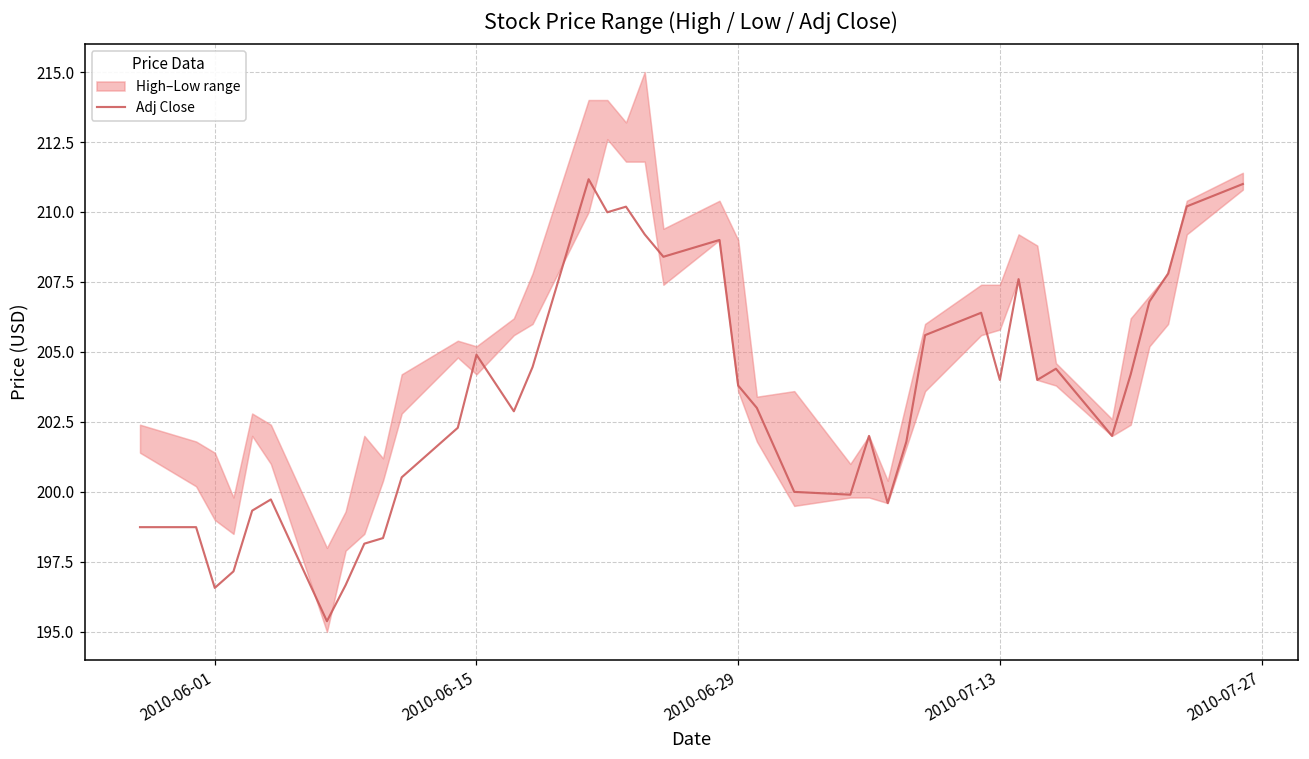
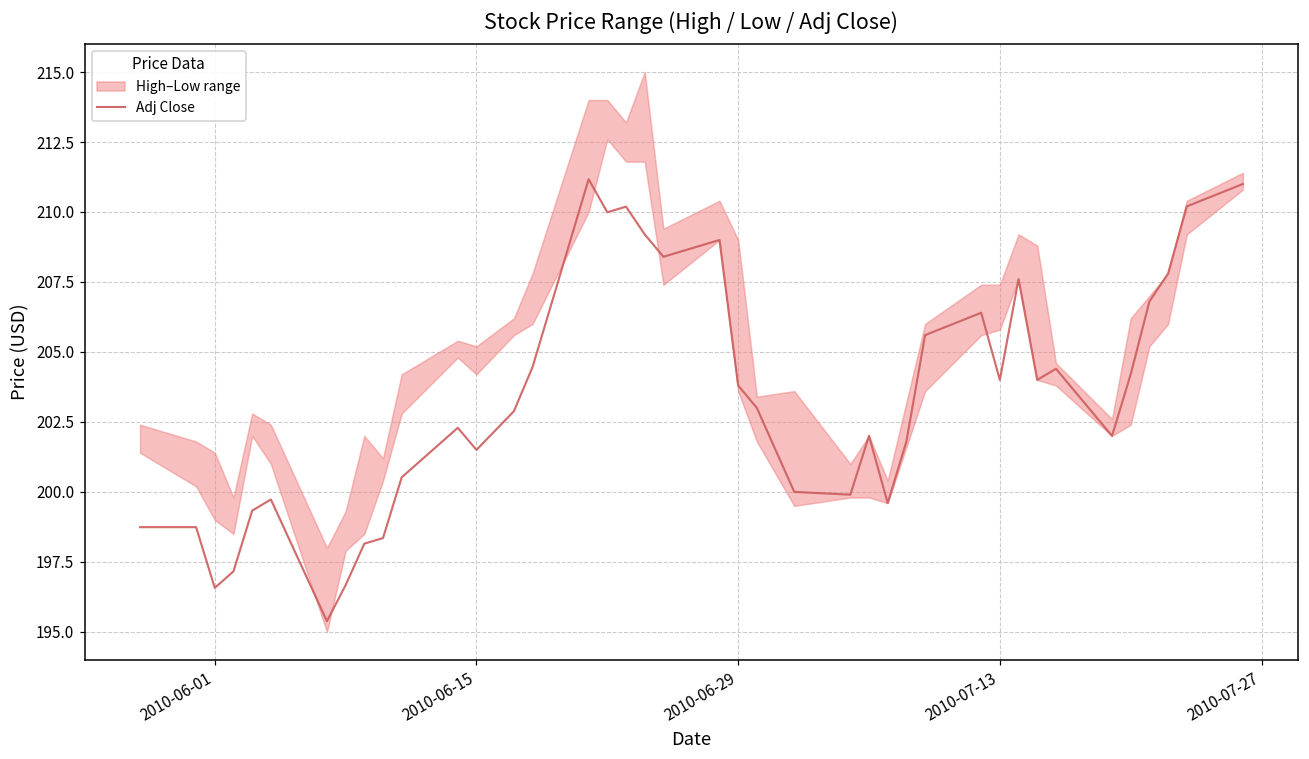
  {
    "Adj Close": {
      "2010-06-01": 196.6,
-     "2010-06-15": 204.9,
+     "2010-06-15": 201.5,
      "2010-06-29": 203.8,
      "2010-07-13": 204.0
    }
  }
